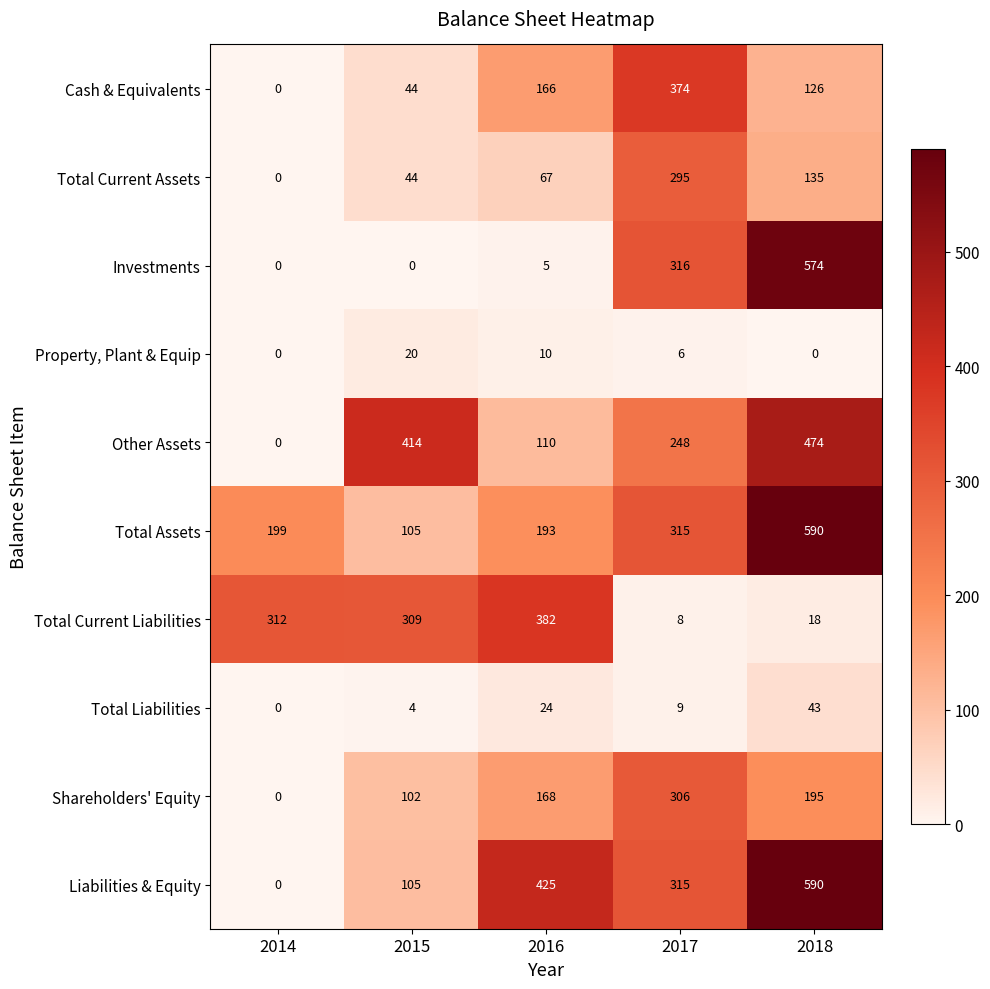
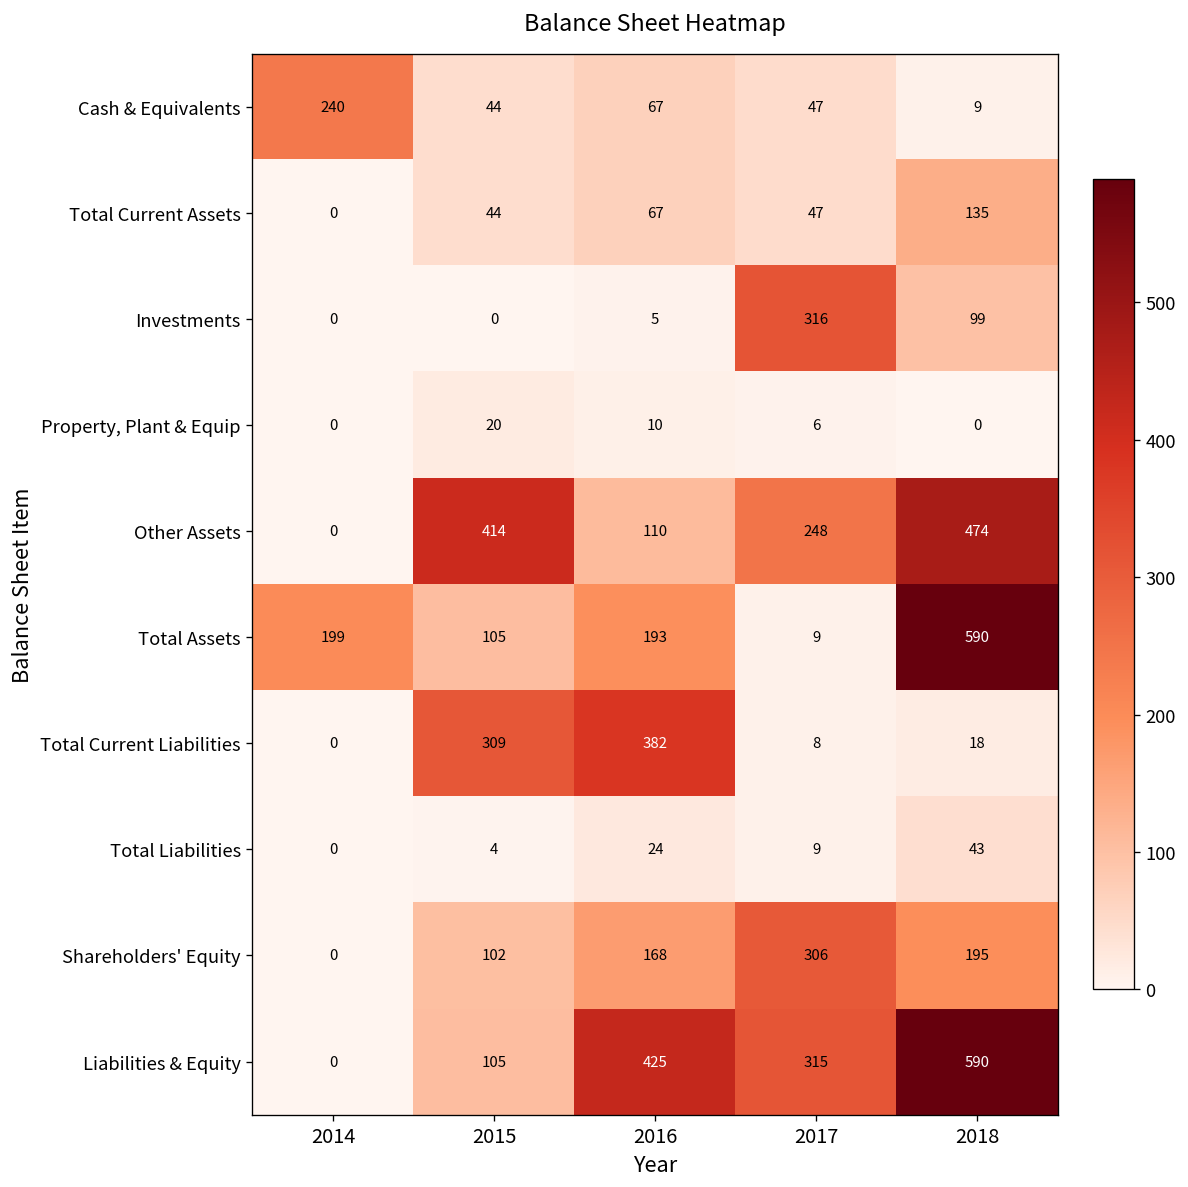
  {
    "Cash & Equivalents": {
-     "2014": 0,
+     "2014": 240,
      "2015": 44,
-     "2016": 166,
-     "2017": 374,
-     "2018": 126
+     "2016": 67,
+     "2017": 47,
+     "2018": 9
    },
    "Total Current Assets": {
      "2014": 0,
      "2015": 44,
      "2016": 67,
-     "2017": 295,
+     "2017": 47,
      "2018": 135
    },
    "Investments": {
      "2014": 0,
      "2015": 0,
      "2016": 5,
      "2017": 316,
-     "2018": 574
+     "2018": 99
    },
    "Property, Plant & Equip": {
      "2014": 0,
      "2015": 20,
      "2016": 10,
      "2017": 6,
      "2018": 0
    },
    "Other Assets": {
      "2014": 0,
      "2015": 414,
      "2016": 110,
      "2017": 248,
      "2018": 474
    },
    "Total Assets": {
      "2014": 199,
      "2015": 105,
      "2016": 193,
-     "2017": 315,
+     "2017": 9,
      "2018": 590
    },
    "Total Current Liabilities": {
-     "2014": 312,
+     "2014": 0,
      "2015": 309,
      "2016": 382,
      "2017": 8,
      "2018": 18
    },
    "Total Liabilities": {
      "2014": 0,
      "2015": 4,
      "2016": 24,
      "2017": 9,
      "2018": 43
    },
    "Shareholders' Equity": {
      "2014": 0,
      "2015": 102,
      "2016": 168,
      "2017": 306,
      "2018": 195
    },
    "Liabilities & Equity": {
      "2014": 0,
      "2015": 105,
      "2016": 425,
      "2017": 315,
      "2018": 590
    }
  }
